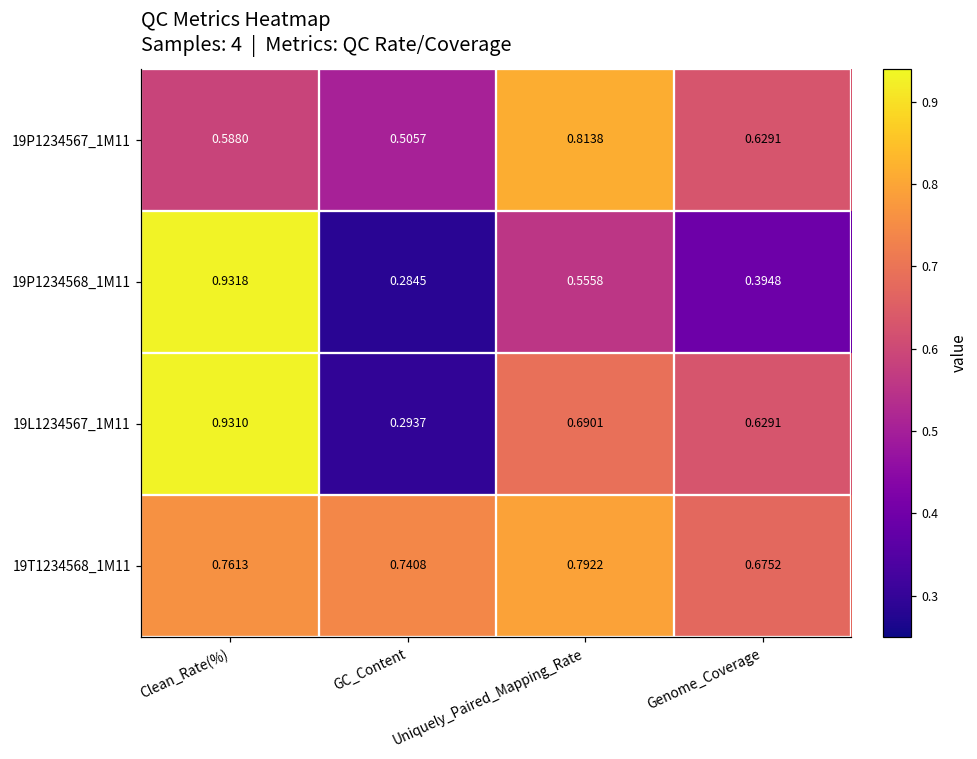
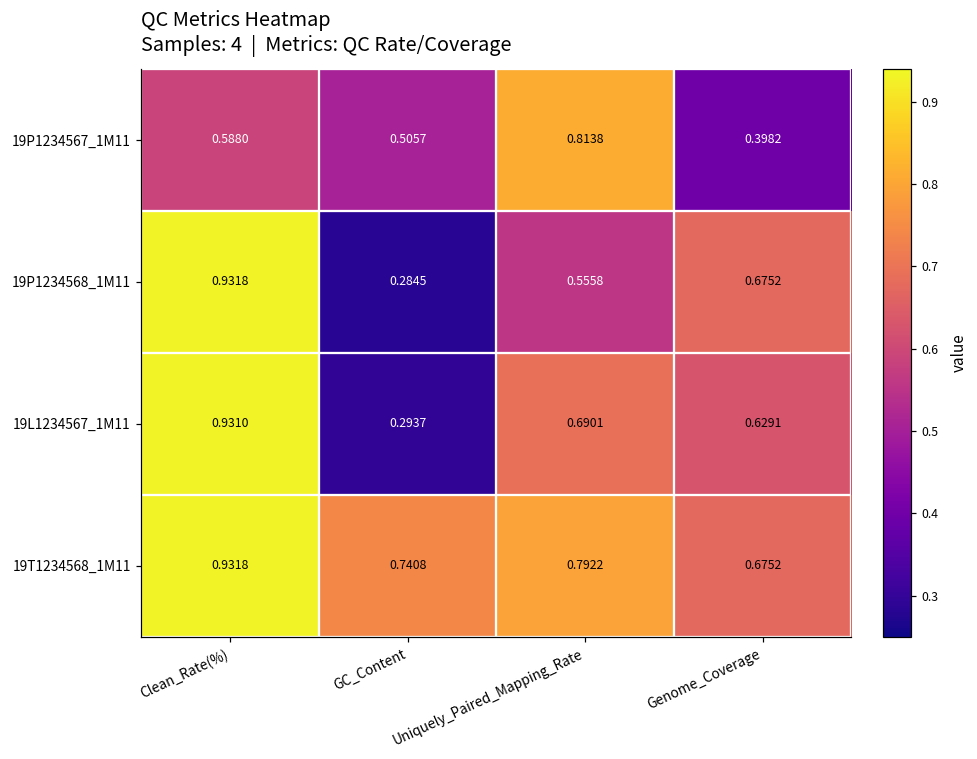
  {
    "19P1234567_1M11": {
      "Clean_Rate(%)": 0.5880,
      "GC_Content": 0.5057,
      "Uniquely_Paired_Mapping_Rate": 0.8138,
-     "Genome_Coverage": 0.6291
+     "Genome_Coverage": 0.3982
    },
    "19P1234568_1M11": {
      "Clean_Rate(%)": 0.9318,
      "GC_Content": 0.2845,
      "Uniquely_Paired_Mapping_Rate": 0.5558,
-     "Genome_Coverage": 0.3948
+     "Genome_Coverage": 0.6752
    },
    "19L1234567_1M11": {
      "Clean_Rate(%)": 0.9310,
      "GC_Content": 0.2937,
      "Uniquely_Paired_Mapping_Rate": 0.6901,
      "Genome_Coverage": 0.6291
    },
    "19T1234568_1M11": {
-     "Clean_Rate(%)": 0.7613,
+     "Clean_Rate(%)": 0.9318,
      "GC_Content": 0.7408,
      "Uniquely_Paired_Mapping_Rate": 0.7922,
      "Genome_Coverage": 0.6752
    }
  }
